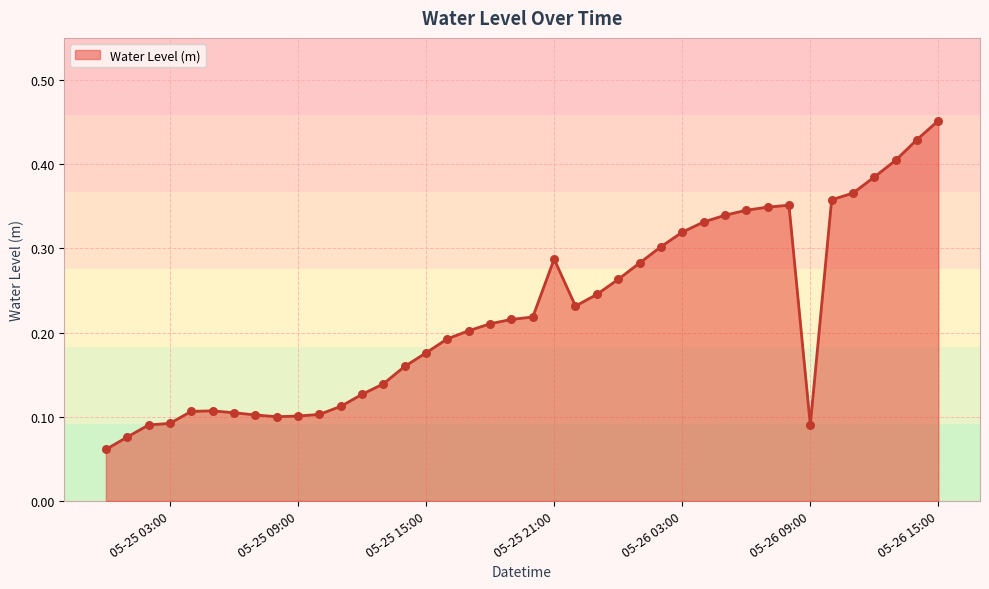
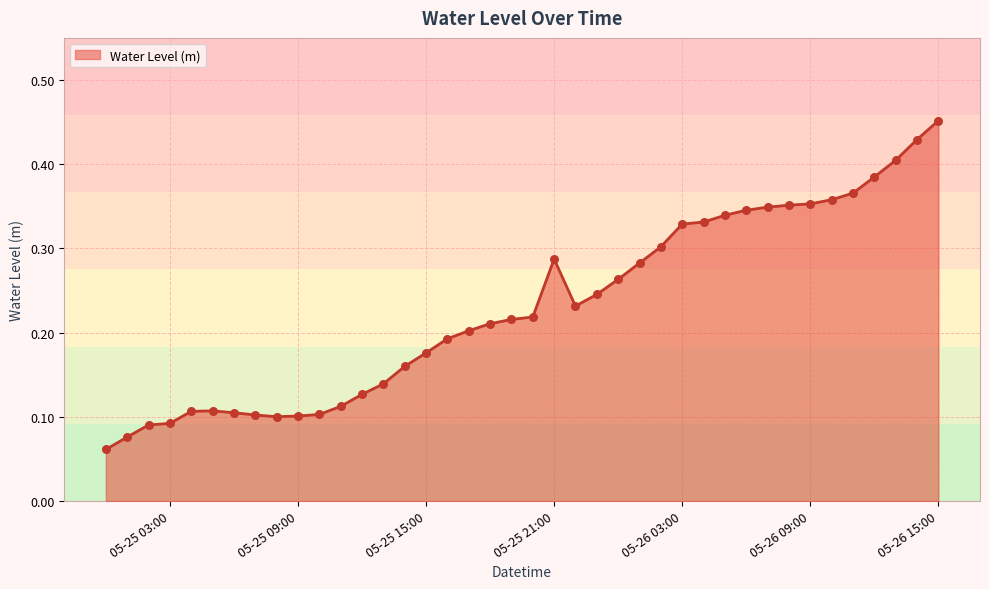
  {
    "05-25 03:00": 0.09,
    "05-25 09:00": 0.10,
    "05-25 15:00": 0.18,
    "05-25 21:00": 0.29,
-   "05-26 03:00": 0.32,
-   "05-26 09:00": 0.09,
+   "05-26 03:00": 0.33,
+   "05-26 09:00": 0.35,
    "05-26 15:00": 0.45
  }
